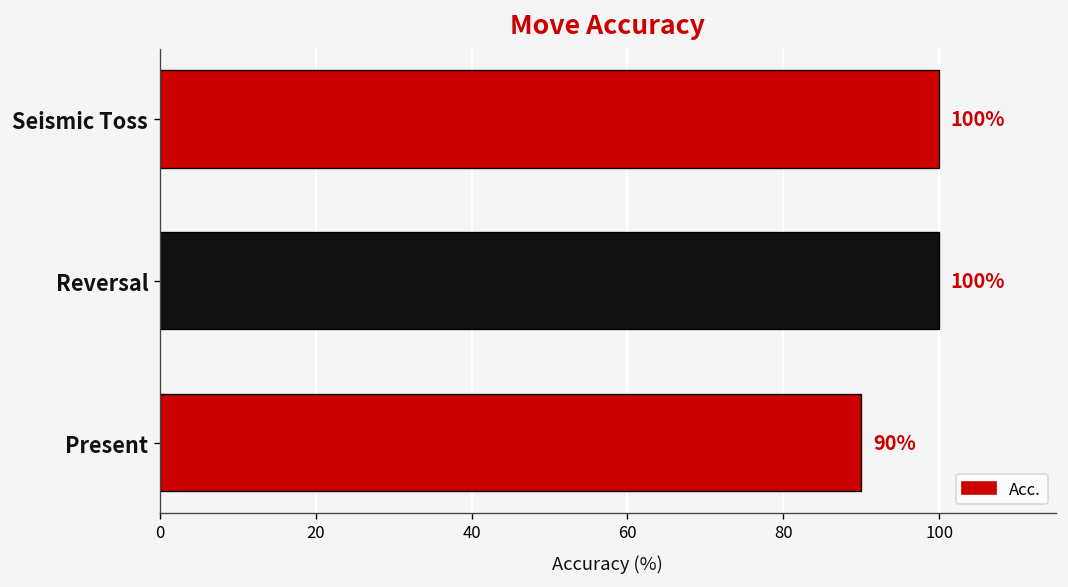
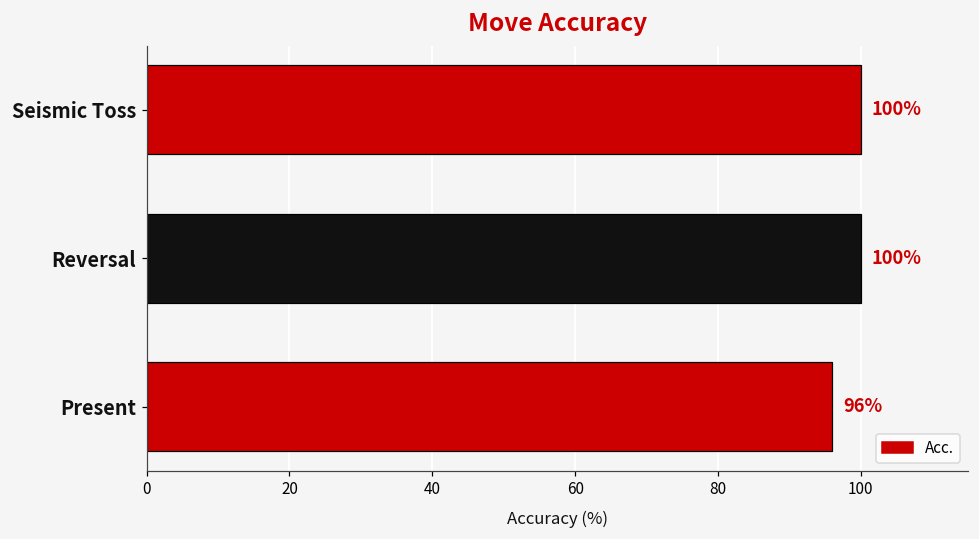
  {
    "Seismic Toss": "100%",
    "Reversal": "100%",
-   "Present": "90%"
+   "Present": "96%"
  }
